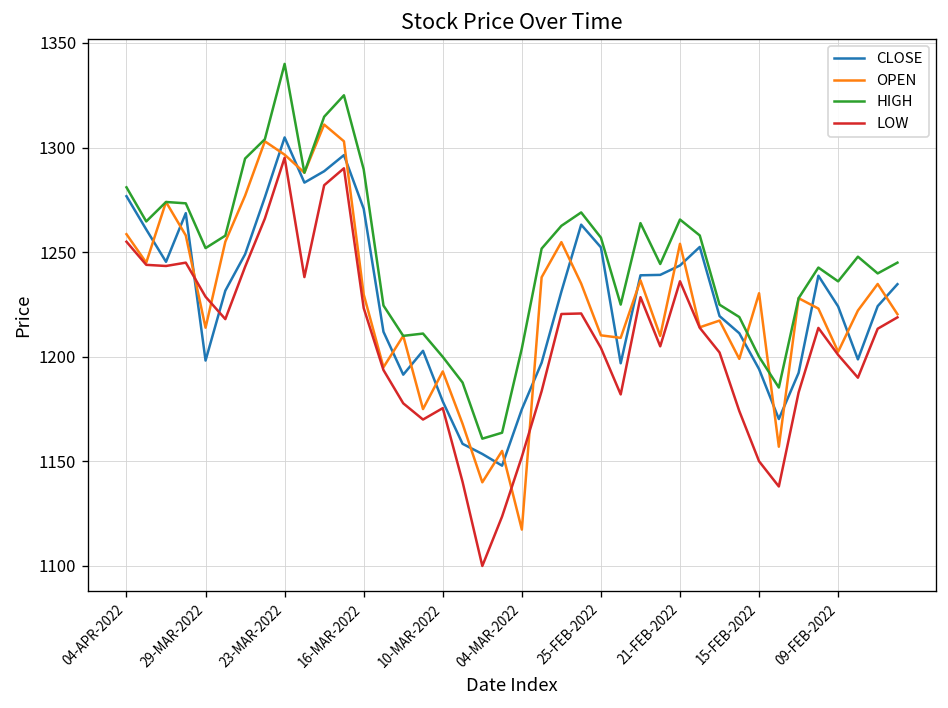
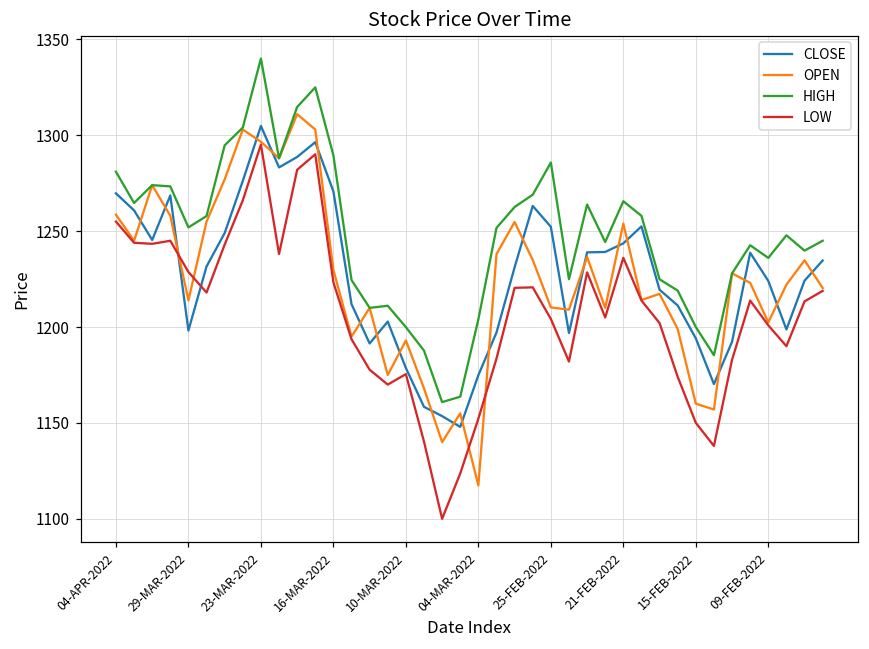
  {
    "CLOSE": {
-     "04-APR-2022": 1277,
+     "04-APR-2022": 1270,
      "29-MAR-2022": 1198,
      "23-MAR-2022": 1305,
      "16-MAR-2022": 1271,
      "10-MAR-2022": 1179,
      "04-MAR-2022": 1175,
      "25-FEB-2022": 1252,
      "21-FEB-2022": 1244,
      "15-FEB-2022": 1194,
      "09-FEB-2022": 1224
    },
    "OPEN": {
      "04-APR-2022": 1259,
      "29-MAR-2022": 1214,
      "16-MAR-2022": 1230,
      "10-MAR-2022": 1193,
      "04-MAR-2022": 1117,
      "25-FEB-2022": 1210,
      "21-FEB-2022": 1254,
-     "15-FEB-2022": 1230,
+     "15-FEB-2022": 1160,
      "09-FEB-2022": 1202
    },
    "HIGH": {
      "04-APR-2022": 1281,
      "29-MAR-2022": 1252,
      "23-MAR-2022": 1340,
      "16-MAR-2022": 1290,
      "10-MAR-2022": 1200,
      "04-MAR-2022": 1204,
-     "25-FEB-2022": 1257,
+     "25-FEB-2022": 1286,
      "21-FEB-2022": 1266,
      "15-FEB-2022": 1200,
      "09-FEB-2022": 1236
    },
    "LOW": {
      "04-APR-2022": 1255,
      "29-MAR-2022": 1229,
      "16-MAR-2022": 1223,
      "10-MAR-2022": 1175,
      "04-MAR-2022": 1152,
      "25-FEB-2022": 1204,
      "21-FEB-2022": 1236,
      "15-FEB-2022": 1150,
      "09-FEB-2022": 1201
    }
  }
